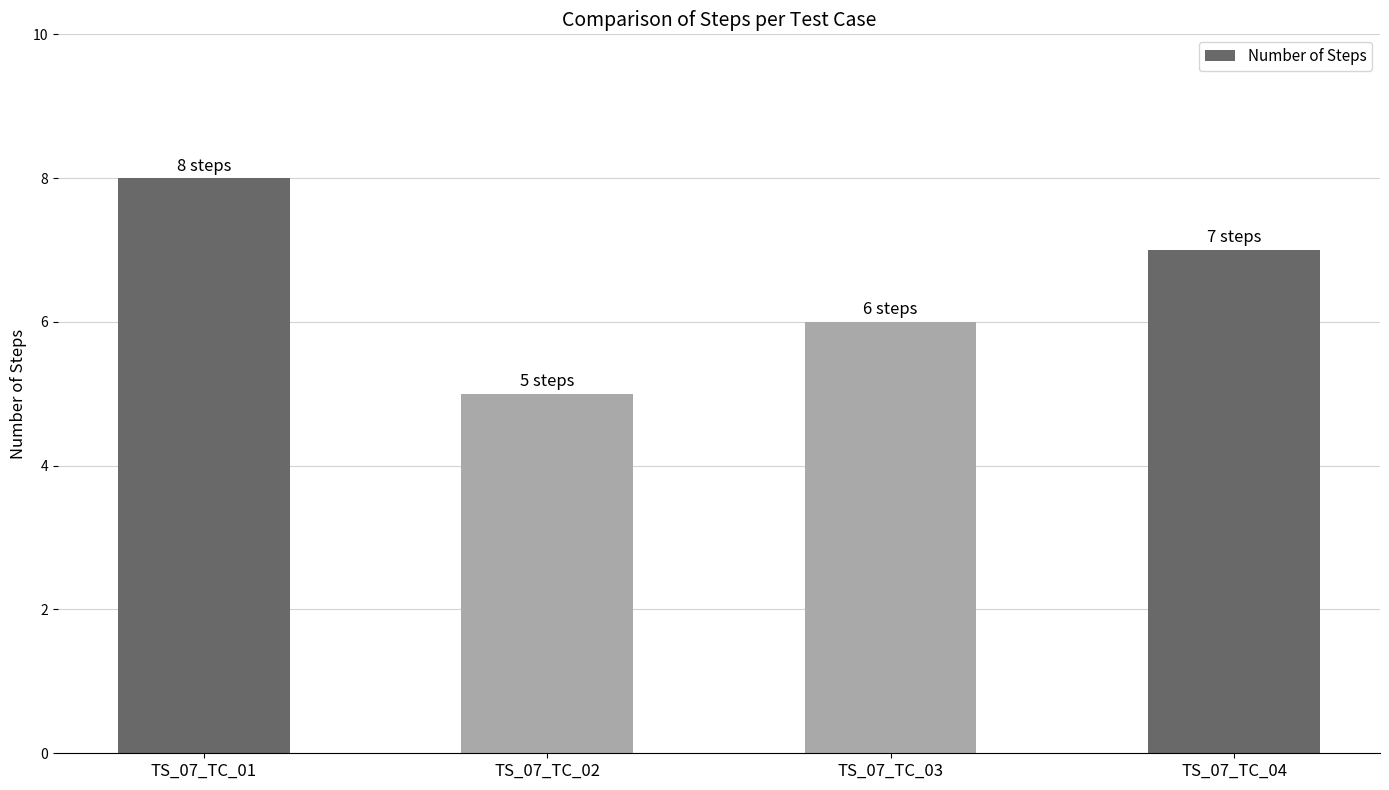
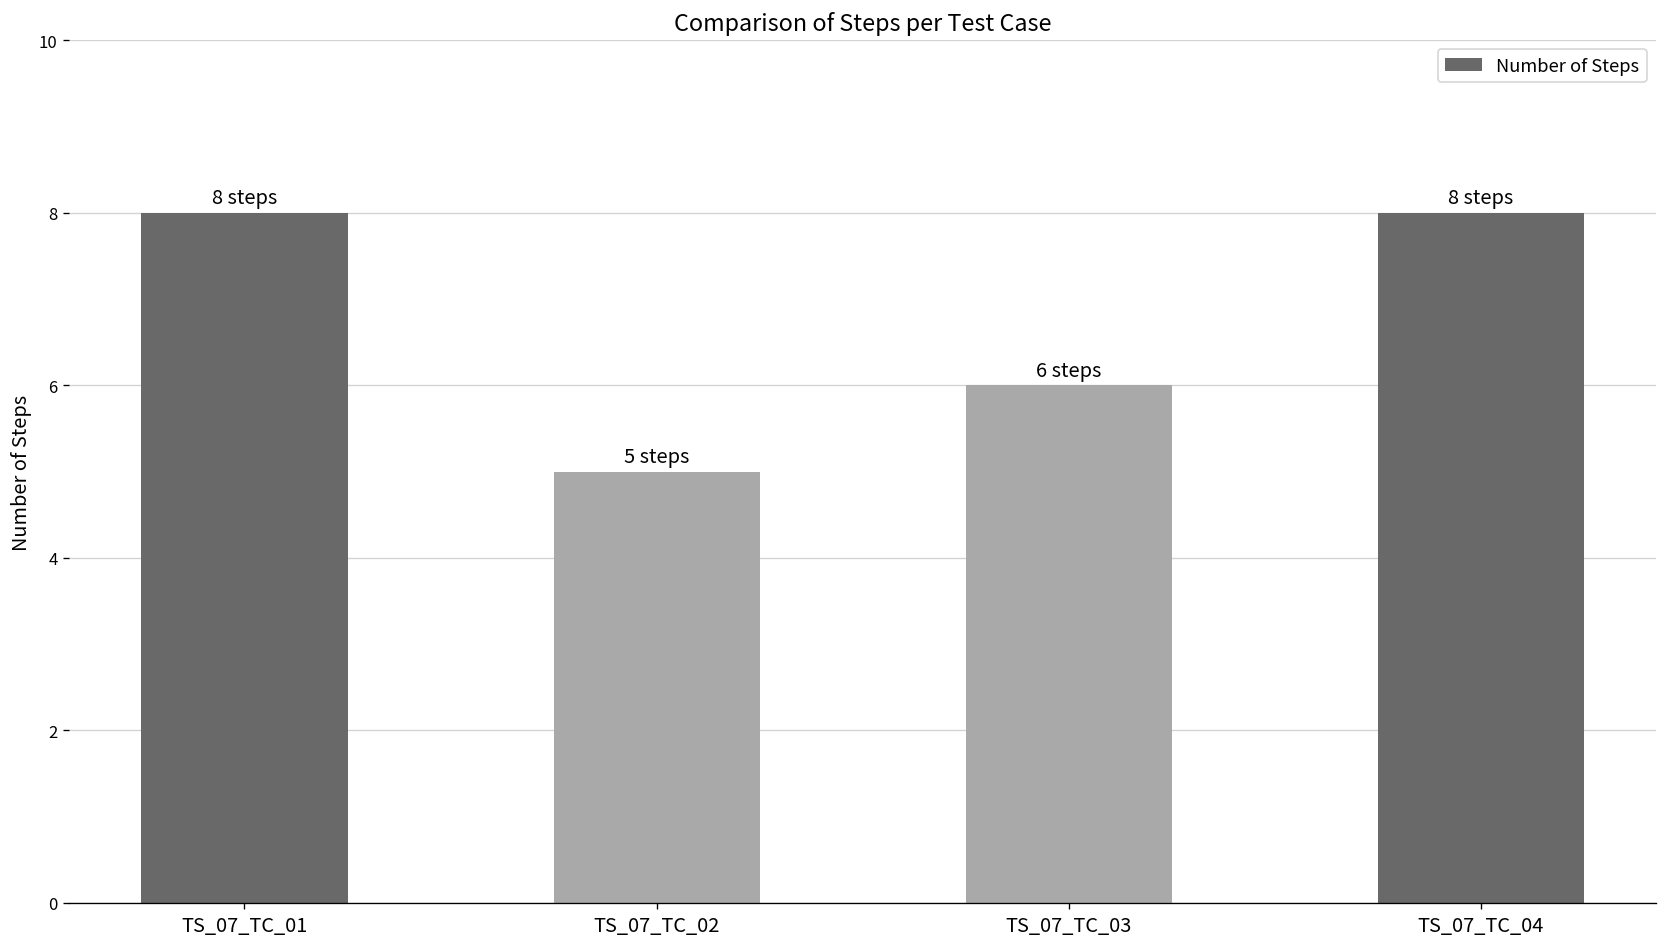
  {
    "TS_07_TC_01": 8,
    "TS_07_TC_02": 5,
    "TS_07_TC_03": 6,
-   "TS_07_TC_04": 7
+   "TS_07_TC_04": 8
  }
